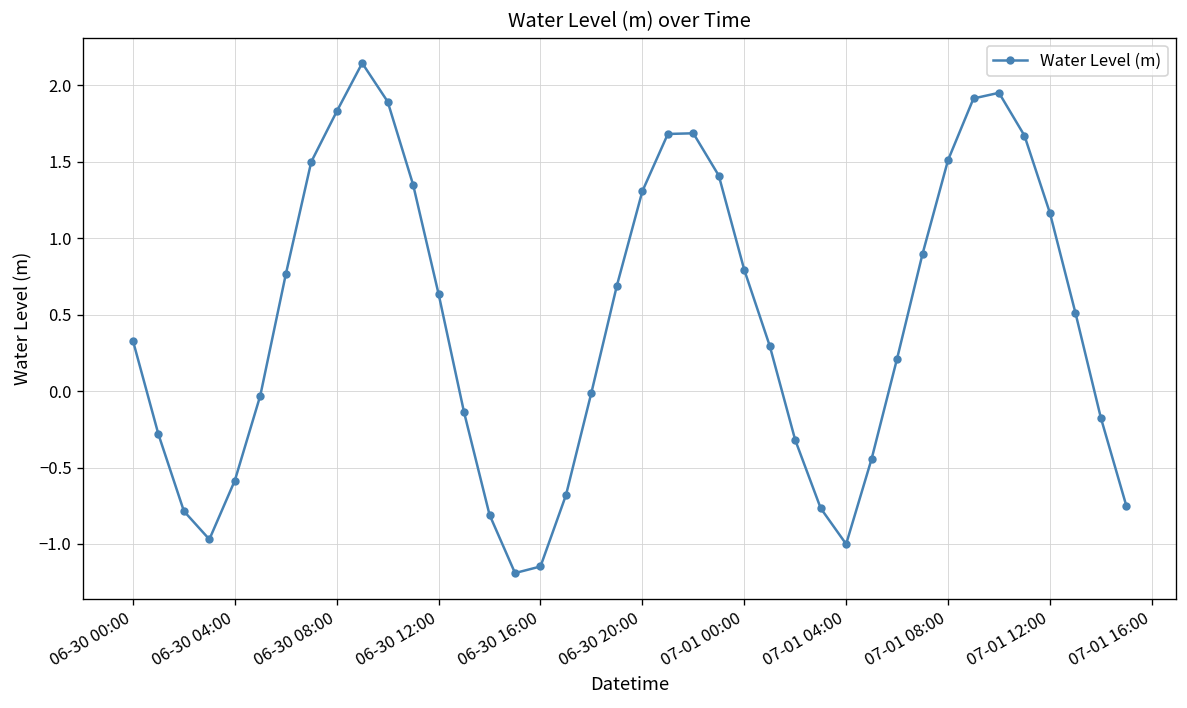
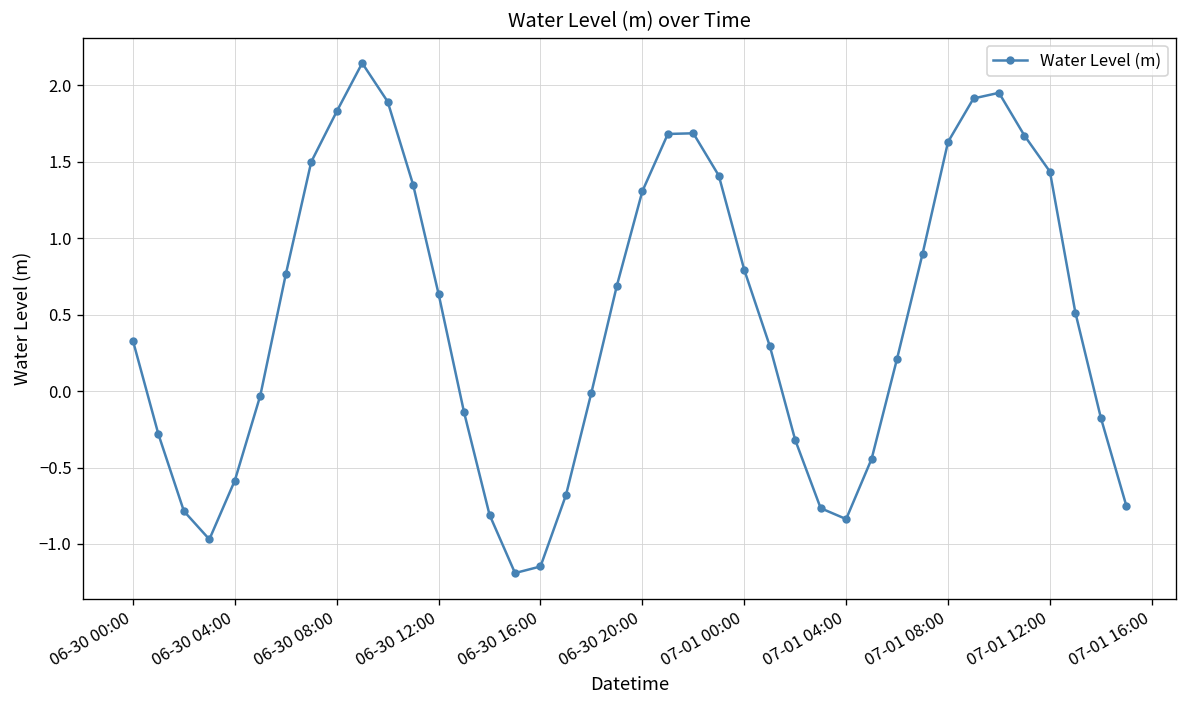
  {
    "06-30 00:00": 0.33,
    "06-30 04:00": -0.58,
    "06-30 08:00": 1.83,
    "06-30 12:00": 0.64,
    "06-30 16:00": -1.15,
    "06-30 20:00": 1.31,
    "07-01 00:00": 0.79,
-   "07-01 04:00": -1.00,
-   "07-01 08:00": 1.51,
-   "07-01 12:00": 1.17
+   "07-01 04:00": -0.84,
+   "07-01 08:00": 1.63,
+   "07-01 12:00": 1.44
  }
